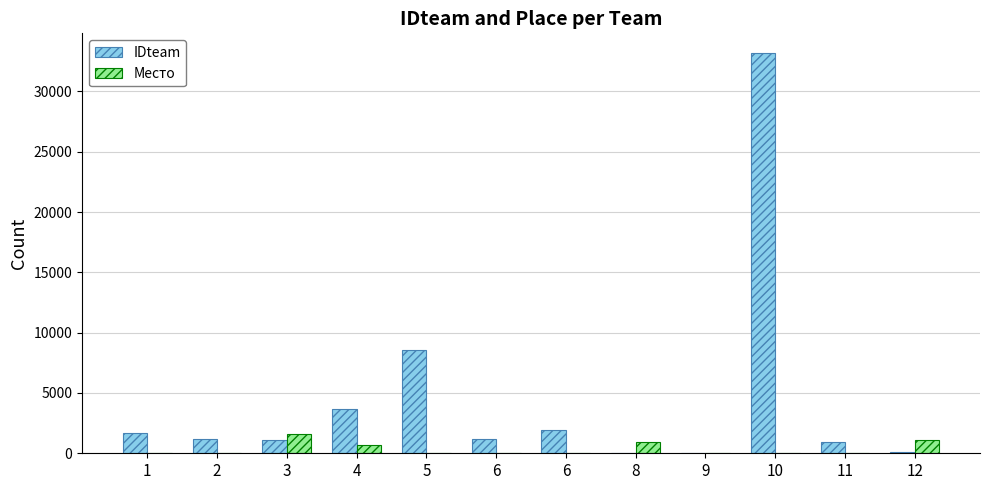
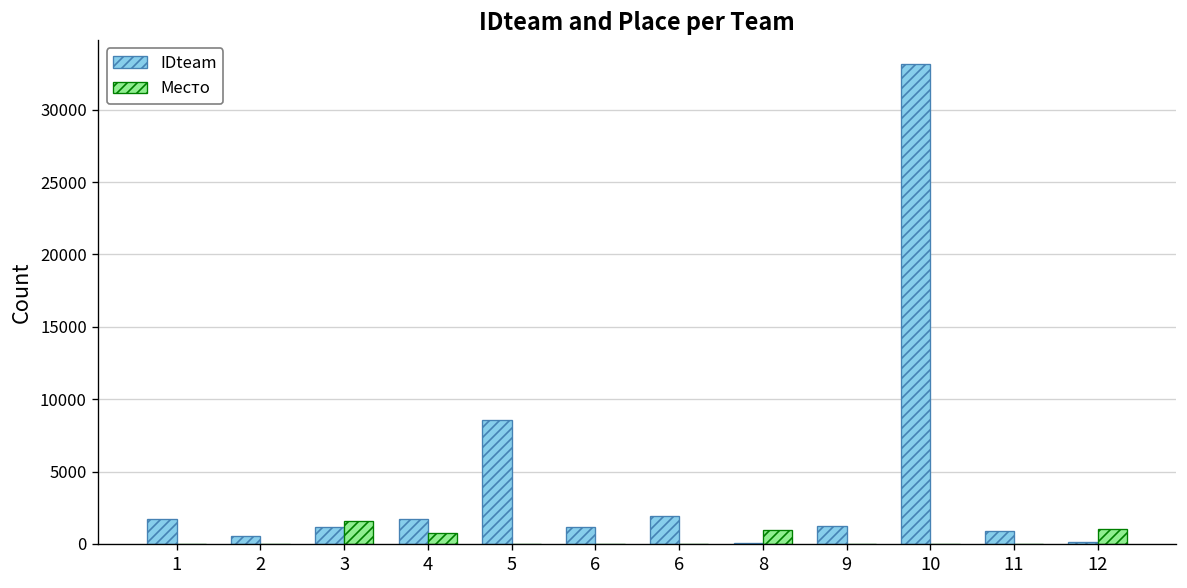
  {
    "IDteam": {
      "1": 1700,
-     "2": 1200,
+     "2": 500,
      "3": 1100,
-     "4": 3700,
+     "4": 1700,
      "5": 8600,
-     "9": 0,
+     "9": 1200,
      "10": 33200,
      "11": 900
    },
    "Место": {
      "3": 1600,
      "4": 700,
      "8": 1000,
      "12": 1100
    }
  }
